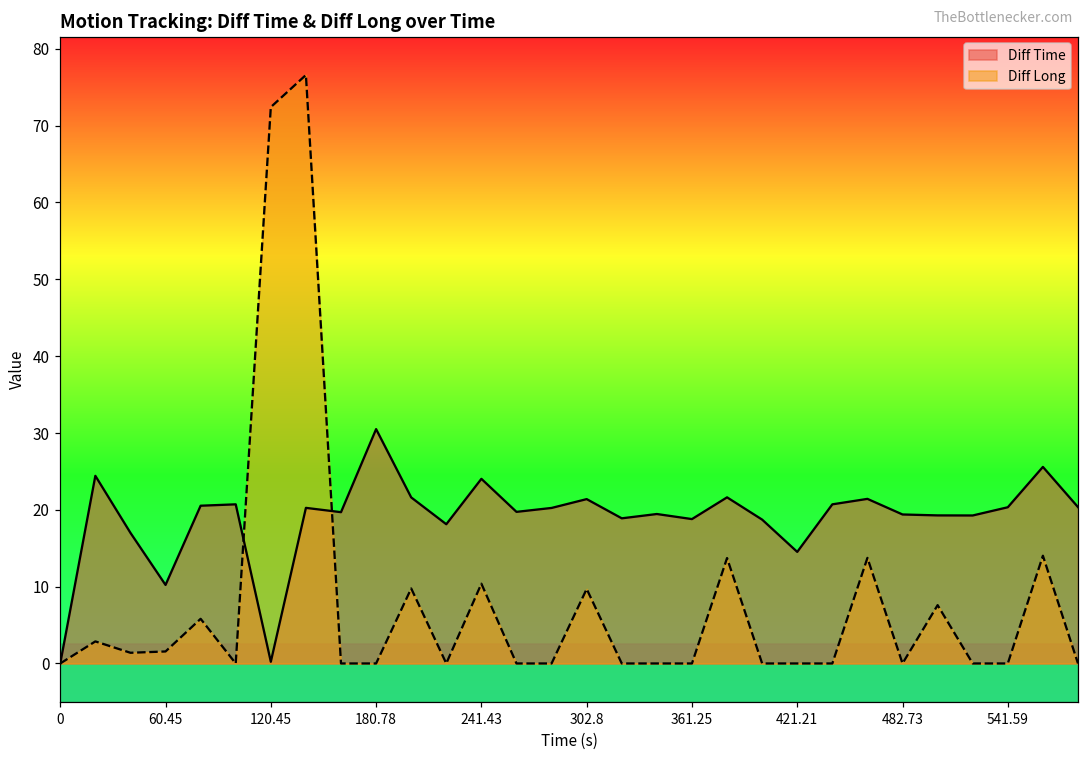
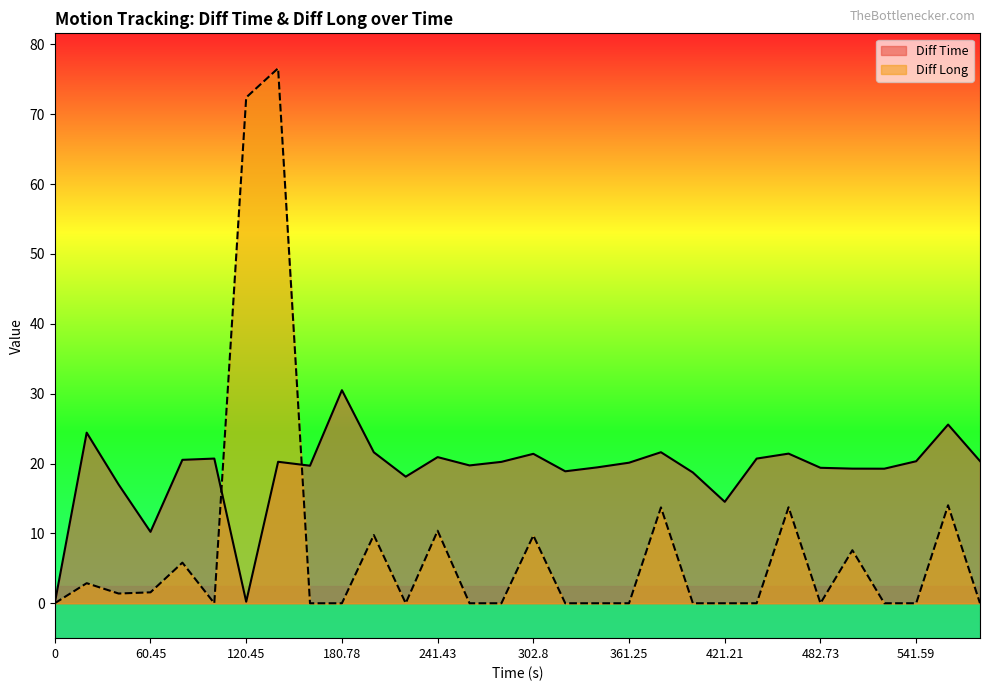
  {
    "Diff Time": {
      "60.45": 10,
      "180.78": 31,
-     "241.43": 24,
+     "241.43": 21,
      "302.8": 21,
-     "361.25": 19,
+     "361.25": 20,
      "421.21": 15,
      "482.73": 19,
      "541.59": 20
    },
    "Diff Long": {
      "120.45": 72,
      "241.43": 10,
      "302.8": 10
    }
  }
